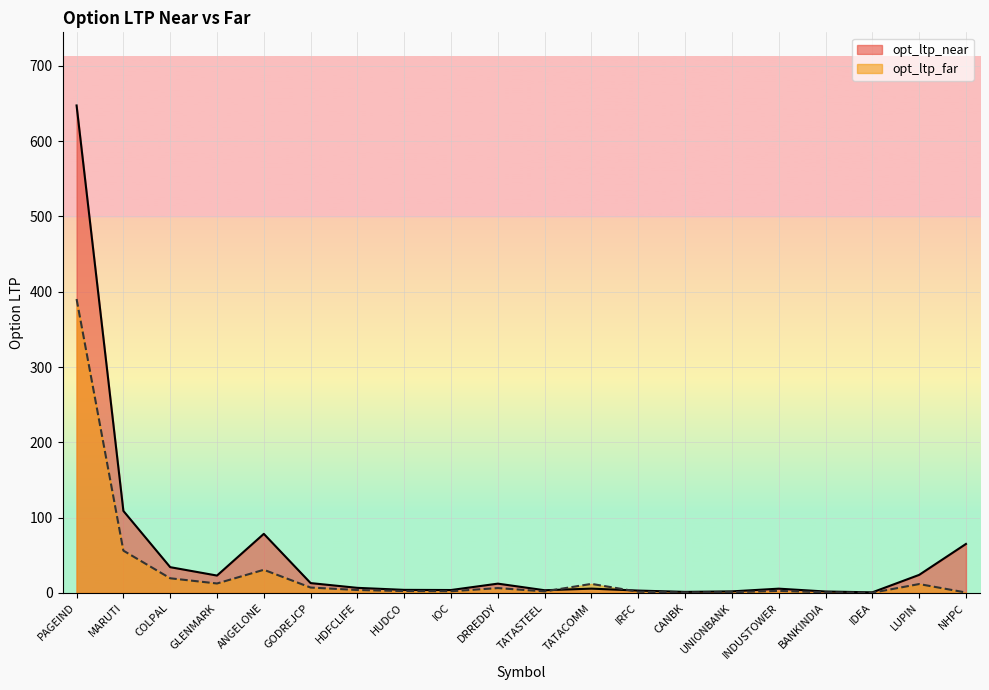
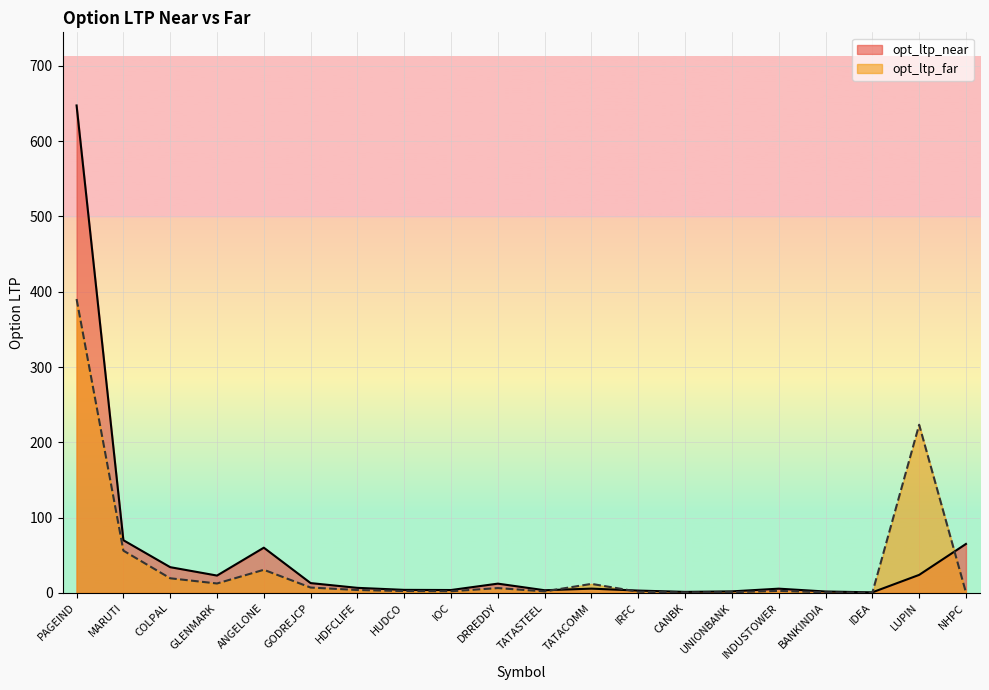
  {
    "opt_ltp_near": {
      "PAGEIND": 650,
-     "MARUTI": 110,
+     "MARUTI": 70,
      "COLPAL": 30,
      "GLENMARK": 20,
-     "ANGELONE": 80,
+     "ANGELONE": 60,
      "GODREJCP": 10,
      "DRREDDY": 10,
      "TATACOMM": 10,
      "LUPIN": 20,
      "NHPC": 70
    },
    "opt_ltp_far": {
      "PAGEIND": 390,
      "MARUTI": 60,
      "COLPAL": 20,
      "GLENMARK": 10,
      "ANGELONE": 30,
      "GODREJCP": 10,
      "DRREDDY": 10,
      "TATACOMM": 10,
-     "LUPIN": 10,
+     "LUPIN": 220,
      "NHPC": 0
    }
  }
